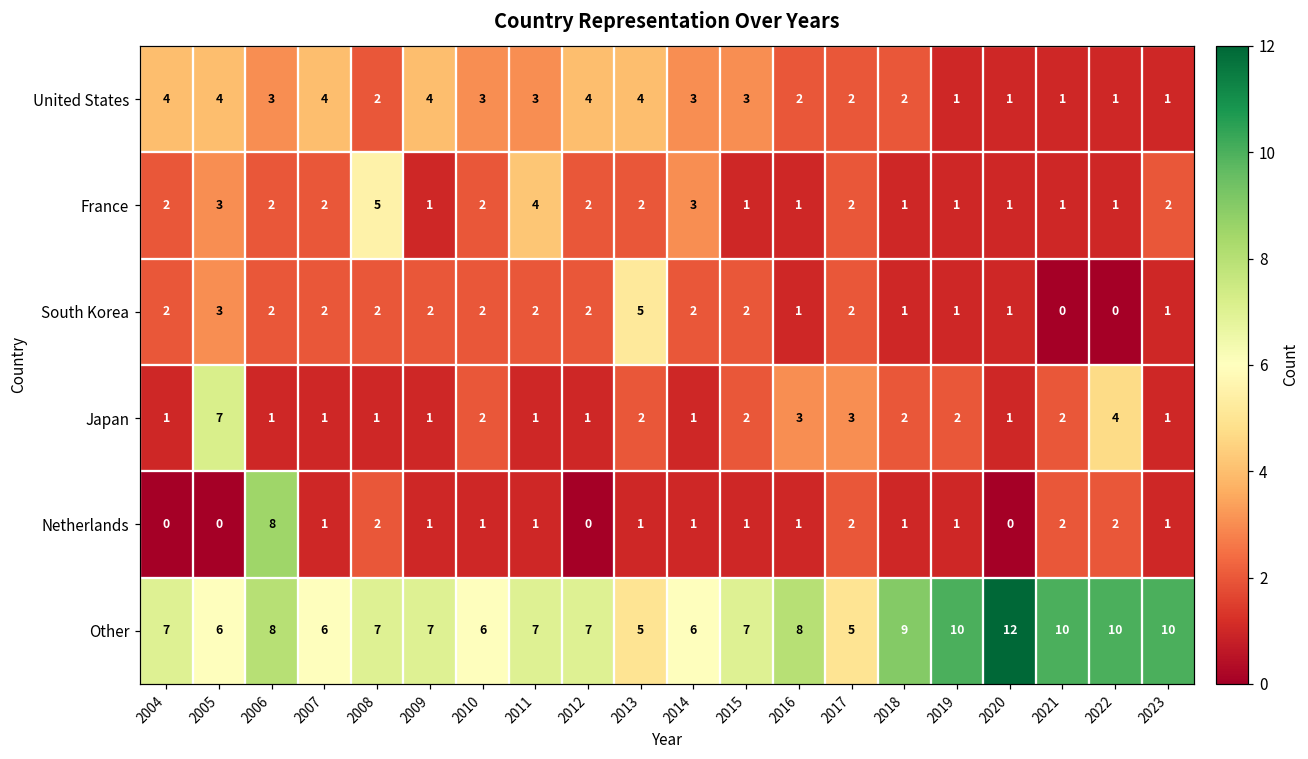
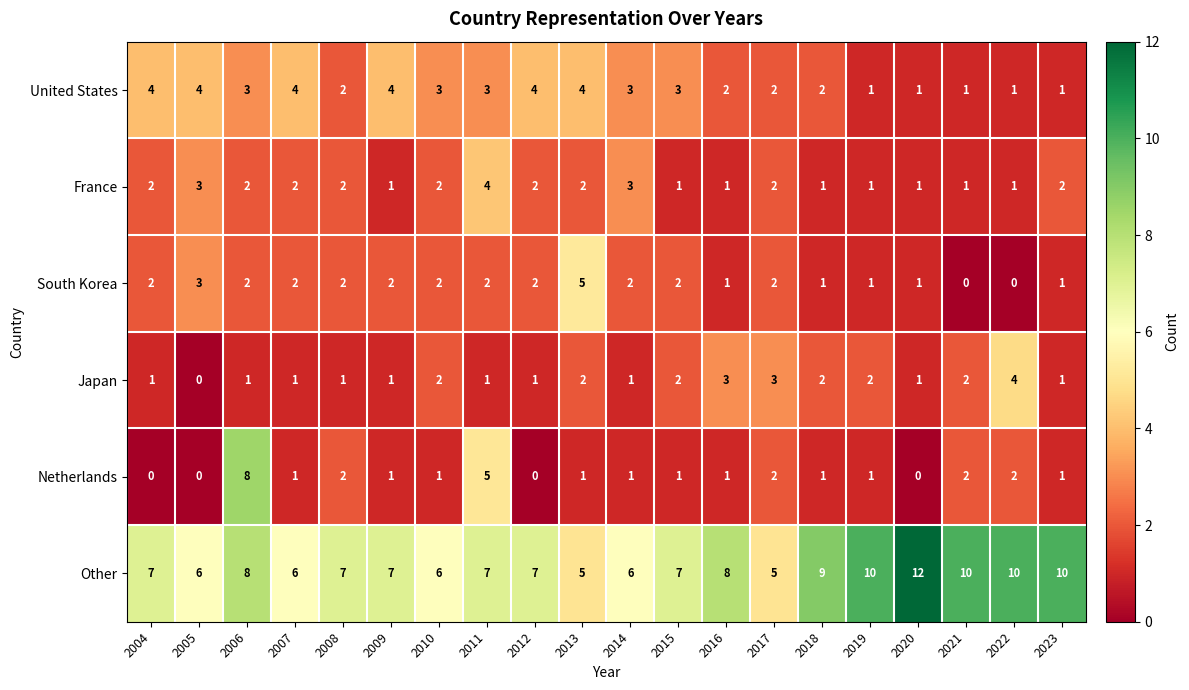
  {
    "United States": {
      "2004": 4,
      "2005": 4,
      "2006": 3,
      "2007": 4,
      "2008": 2,
      "2009": 4,
      "2010": 3,
      "2011": 3,
      "2012": 4,
      "2013": 4,
      "2014": 3,
      "2015": 3,
      "2016": 2,
      "2017": 2,
      "2018": 2,
      "2019": 1,
      "2020": 1,
      "2021": 1,
      "2022": 1,
      "2023": 1
    },
    "France": {
      "2004": 2,
      "2005": 3,
      "2006": 2,
      "2007": 2,
-     "2008": 5,
+     "2008": 2,
      "2009": 1,
      "2010": 2,
      "2011": 4,
      "2012": 2,
      "2013": 2,
      "2014": 3,
      "2015": 1,
      "2016": 1,
      "2017": 2,
      "2018": 1,
      "2019": 1,
      "2020": 1,
      "2021": 1,
      "2022": 1,
      "2023": 2
    },
    "South Korea": {
      "2004": 2,
      "2005": 3,
      "2006": 2,
      "2007": 2,
      "2008": 2,
      "2009": 2,
      "2010": 2,
      "2011": 2,
      "2012": 2,
      "2013": 5,
      "2014": 2,
      "2015": 2,
      "2016": 1,
      "2017": 2,
      "2018": 1,
      "2019": 1,
      "2020": 1,
      "2021": 0,
      "2022": 0,
      "2023": 1
    },
    "Japan": {
      "2004": 1,
-     "2005": 7,
+     "2005": 0,
      "2006": 1,
      "2007": 1,
      "2008": 1,
      "2009": 1,
      "2010": 2,
      "2011": 1,
      "2012": 1,
      "2013": 2,
      "2014": 1,
      "2015": 2,
      "2016": 3,
      "2017": 3,
      "2018": 2,
      "2019": 2,
      "2020": 1,
      "2021": 2,
      "2022": 4,
      "2023": 1
    },
    "Netherlands": {
      "2004": 0,
      "2005": 0,
      "2006": 8,
      "2007": 1,
      "2008": 2,
      "2009": 1,
      "2010": 1,
-     "2011": 1,
+     "2011": 5,
      "2012": 0,
      "2013": 1,
      "2014": 1,
      "2015": 1,
      "2016": 1,
      "2017": 2,
      "2018": 1,
      "2019": 1,
      "2020": 0,
      "2021": 2,
      "2022": 2,
      "2023": 1
    },
    "Other": {
      "2004": 7,
      "2005": 6,
      "2006": 8,
      "2007": 6,
      "2008": 7,
      "2009": 7,
      "2010": 6,
      "2011": 7,
      "2012": 7,
      "2013": 5,
      "2014": 6,
      "2015": 7,
      "2016": 8,
      "2017": 5,
      "2018": 9,
      "2019": 10,
      "2020": 12,
      "2021": 10,
      "2022": 10,
      "2023": 10
    }
  }
